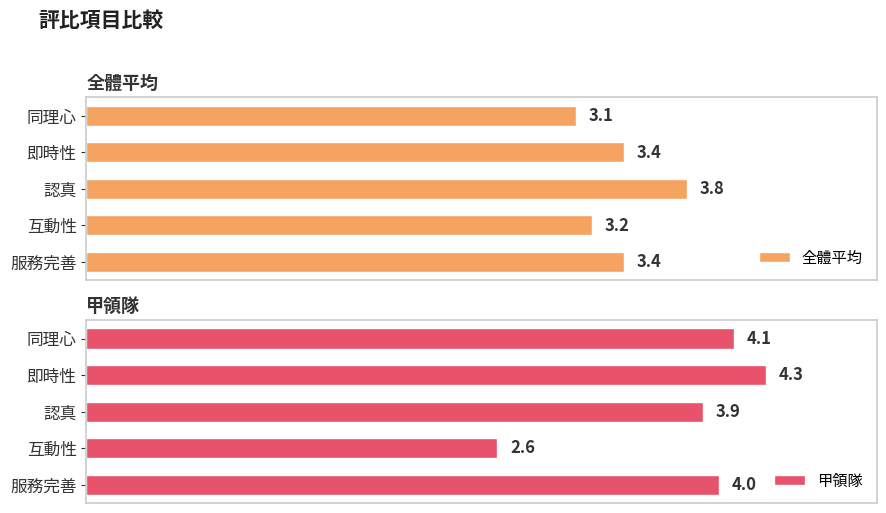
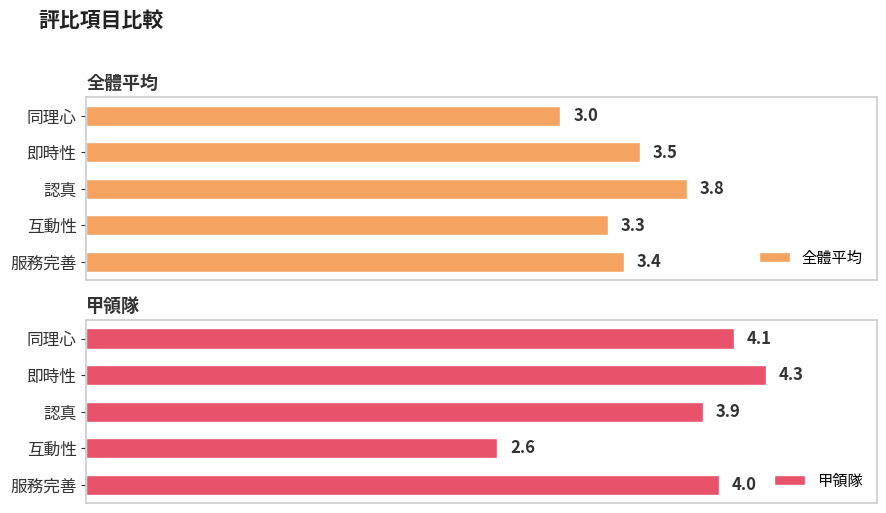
  {
    "全體平均": {
-     "同理心": 3.1,
-     "即時性": 3.4,
+     "同理心": 3.0,
+     "即時性": 3.5,
      "認真": 3.8,
-     "互動性": 3.2,
+     "互動性": 3.3,
      "服務完善": 3.4
    },
    "甲領隊": {
      "同理心": 4.1,
      "即時性": 4.3,
      "認真": 3.9,
      "互動性": 2.6,
      "服務完善": 4.0
    }
  }
